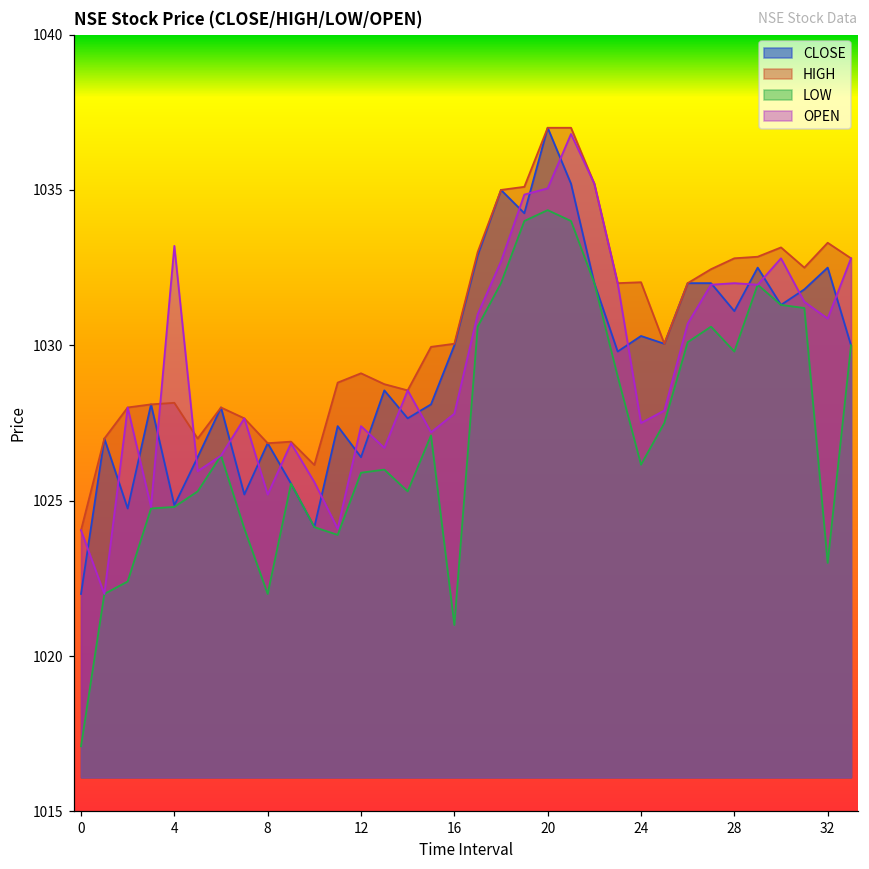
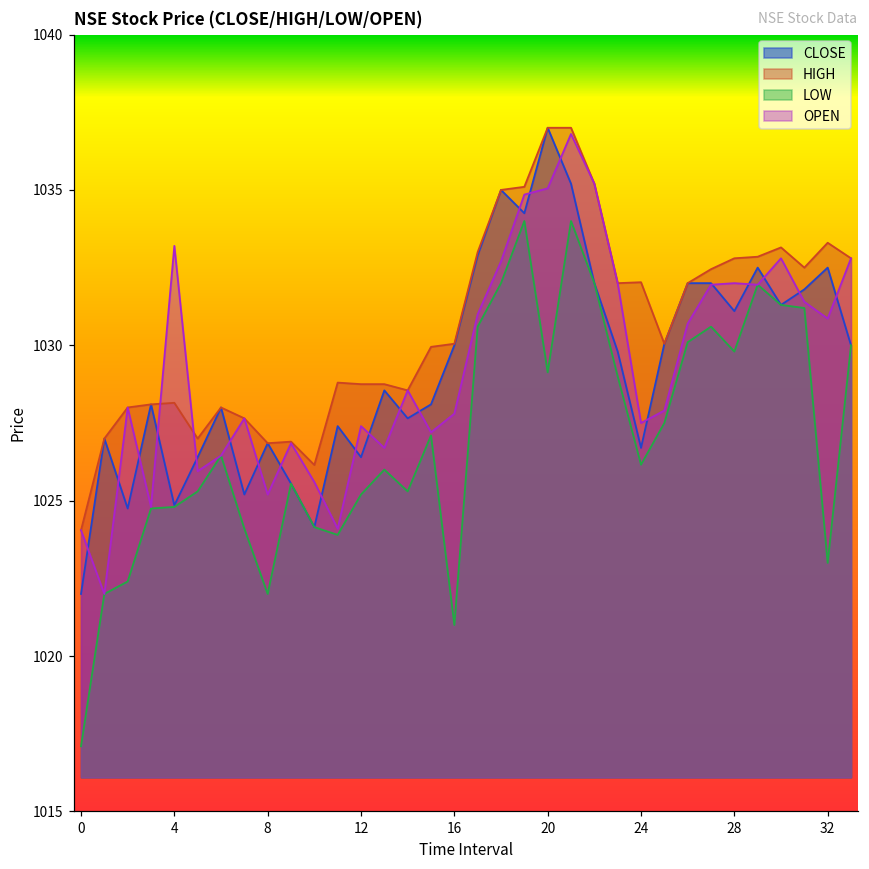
  {
    "CLOSE": {
      "0": 1022.0,
      "12": 1026.4,
-     "24": 1030.3,
+     "24": 1026.7,
      "28": 1031.1,
      "32": 1032.5
    },
    "HIGH": {
      "4": 1028.2,
-     "12": 1029.1,
+     "12": 1028.8,
      "24": 1032.0,
      "28": 1032.8,
      "32": 1033.3
    },
    "LOW": {
      "0": 1017.1,
      "8": 1022.0,
-     "12": 1025.9,
+     "12": 1025.2,
      "16": 1021.0,
-     "20": 1034.4,
+     "20": 1029.1,
      "24": 1026.2,
      "28": 1029.8,
      "32": 1023.0
    },
    "OPEN": {
      "4": 1033.2,
      "8": 1025.2,
      "12": 1027.4,
      "16": 1027.8,
      "20": 1035.1,
      "24": 1027.5,
      "28": 1032.0,
      "32": 1030.9
    }
  }
